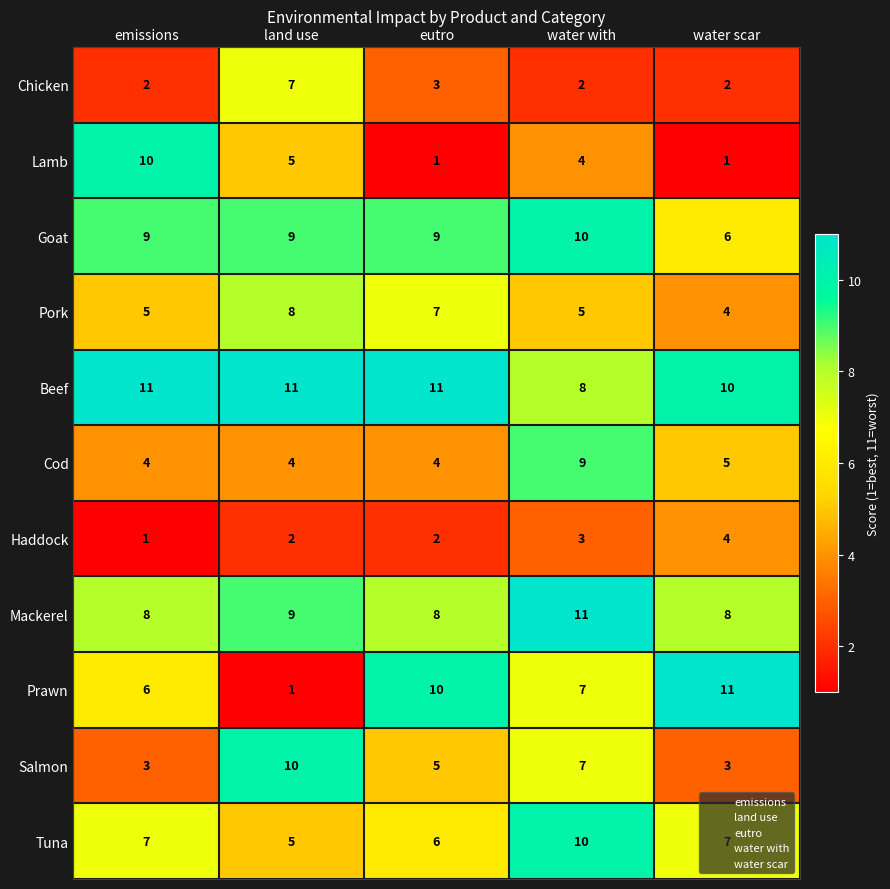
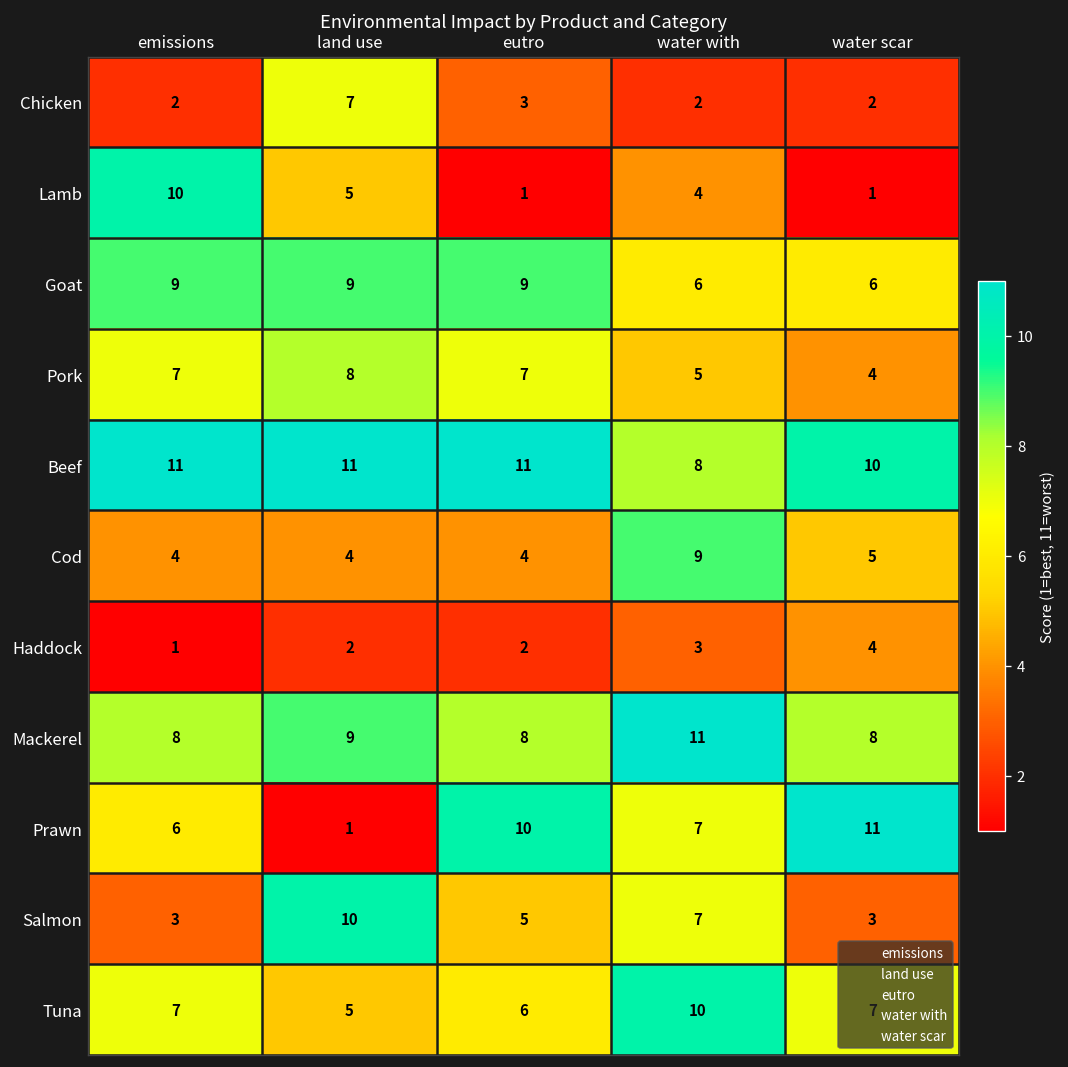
  {
    "Chicken": {
      "emissions": 2,
      "land use": 7,
      "eutro": 3,
      "water with": 2,
      "water scar": 2
    },
    "Lamb": {
      "emissions": 10,
      "land use": 5,
      "eutro": 1,
      "water with": 4,
      "water scar": 1
    },
    "Goat": {
      "emissions": 9,
      "land use": 9,
      "eutro": 9,
-     "water with": 10,
+     "water with": 6,
      "water scar": 6
    },
    "Pork": {
-     "emissions": 5,
+     "emissions": 7,
      "land use": 8,
      "eutro": 7,
      "water with": 5,
      "water scar": 4
    },
    "Beef": {
      "emissions": 11,
      "land use": 11,
      "eutro": 11,
      "water with": 8,
      "water scar": 10
    },
    "Cod": {
      "emissions": 4,
      "land use": 4,
      "eutro": 4,
      "water with": 9,
      "water scar": 5
    },
    "Haddock": {
      "emissions": 1,
      "land use": 2,
      "eutro": 2,
      "water with": 3,
      "water scar": 4
    },
    "Mackerel": {
      "emissions": 8,
      "land use": 9,
      "eutro": 8,
      "water with": 11,
      "water scar": 8
    },
    "Prawn": {
      "emissions": 6,
      "land use": 1,
      "eutro": 10,
      "water with": 7,
      "water scar": 11
    },
    "Salmon": {
      "emissions": 3,
      "land use": 10,
      "eutro": 5,
      "water with": 7,
      "water scar": 3
    },
    "Tuna": {
      "emissions": 7,
      "land use": 5,
      "eutro": 6,
      "water with": 10
    }
  }
